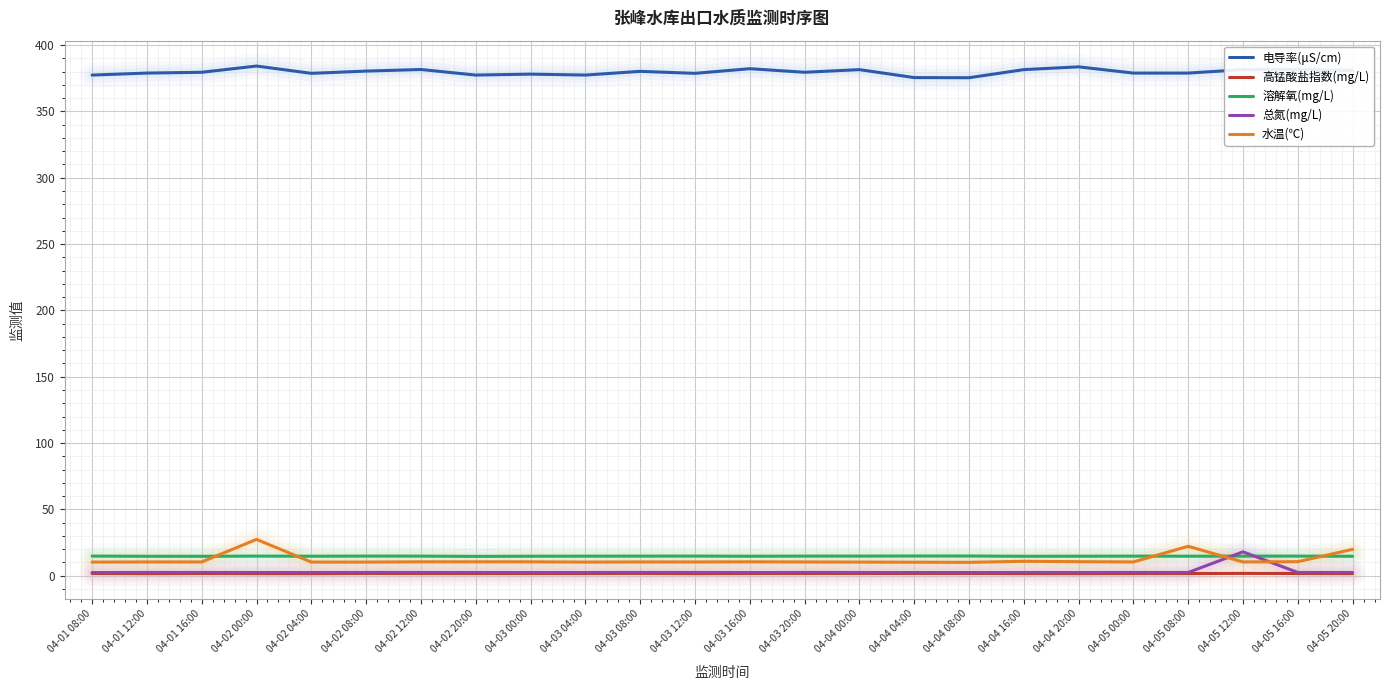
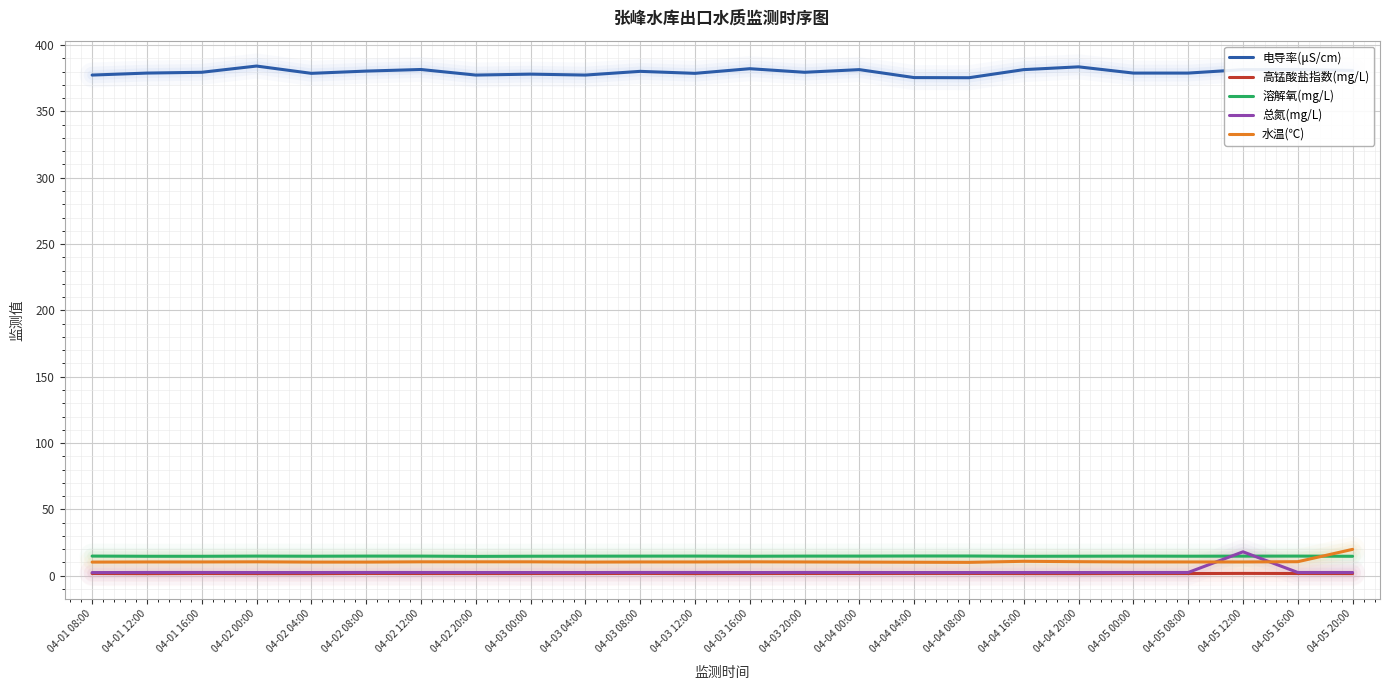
  {
    "电导率(μS/cm)": {
      "04-01 08:00": 377,
      "04-01 12:00": 379,
      "04-01 16:00": 380,
      "04-02 00:00": 384,
      "04-02 04:00": 379,
      "04-02 08:00": 380,
      "04-02 12:00": 382,
      "04-02 20:00": 377,
      "04-03 00:00": 378,
      "04-03 04:00": 377,
      "04-03 08:00": 380,
      "04-03 12:00": 379,
      "04-03 16:00": 382,
      "04-03 20:00": 380,
      "04-04 00:00": 382,
      "04-04 04:00": 376,
      "04-04 08:00": 375,
      "04-04 16:00": 382,
      "04-04 20:00": 384,
      "04-05 00:00": 379,
      "04-05 08:00": 379
    },
    "高锰酸盐指数(mg/L)": {
      "04-05 12:00": 2
    },
    "溶解氧(mg/L)": {
      "04-01 08:00": 15,
      "04-01 12:00": 15,
      "04-01 16:00": 15,
      "04-02 00:00": 15,
      "04-02 04:00": 15,
      "04-02 08:00": 15,
      "04-02 12:00": 15,
      "04-02 20:00": 15,
      "04-03 00:00": 15,
      "04-03 04:00": 15,
      "04-03 08:00": 15,
      "04-03 12:00": 15,
      "04-03 16:00": 15,
      "04-03 20:00": 15,
      "04-04 00:00": 15,
      "04-04 04:00": 15,
      "04-04 08:00": 15,
      "04-04 16:00": 15,
      "04-04 20:00": 15,
      "04-05 00:00": 15,
      "04-05 08:00": 15,
      "04-05 12:00": 15,
      "04-05 16:00": 15,
      "04-05 20:00": 15
    },
    "总氮(mg/L)": {
      "04-05 12:00": 18
    },
    "水温(℃)": {
      "04-01 08:00": 10,
      "04-01 12:00": 10,
      "04-01 16:00": 10,
-     "04-02 00:00": 27,
+     "04-02 00:00": 11,
      "04-02 04:00": 10,
      "04-02 08:00": 10,
      "04-02 12:00": 11,
      "04-02 20:00": 11,
      "04-03 00:00": 11,
      "04-03 04:00": 10,
      "04-03 08:00": 10,
      "04-03 12:00": 10,
      "04-03 16:00": 11,
      "04-03 20:00": 10,
      "04-04 00:00": 10,
      "04-04 04:00": 10,
      "04-04 08:00": 10,
      "04-04 16:00": 11,
      "04-04 20:00": 11,
      "04-05 00:00": 10,
-     "04-05 08:00": 22,
+     "04-05 08:00": 10,
      "04-05 12:00": 10,
      "04-05 16:00": 11,
      "04-05 20:00": 20
    }
  }
